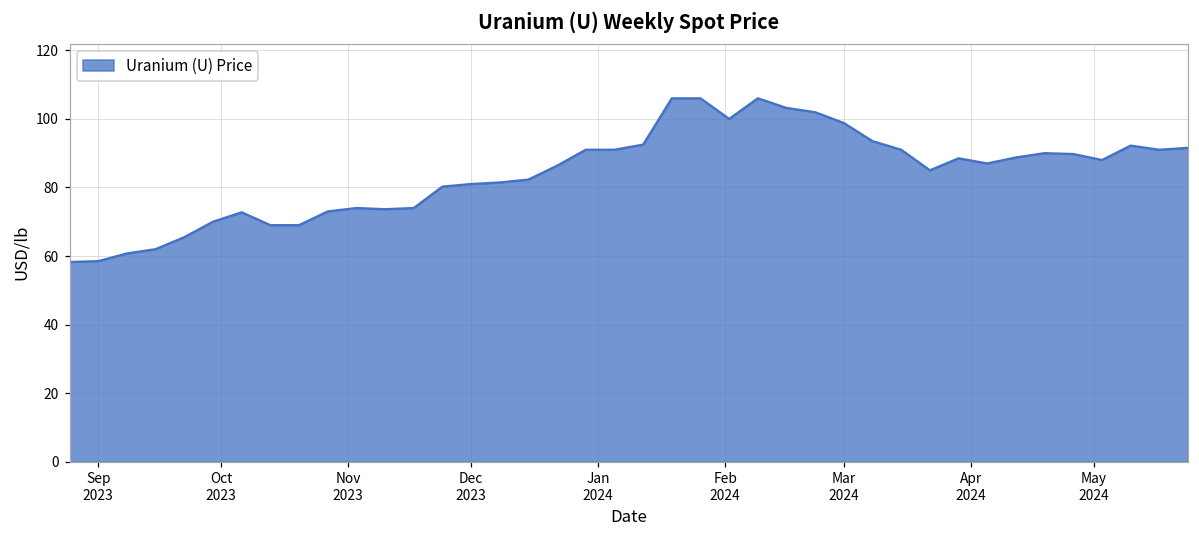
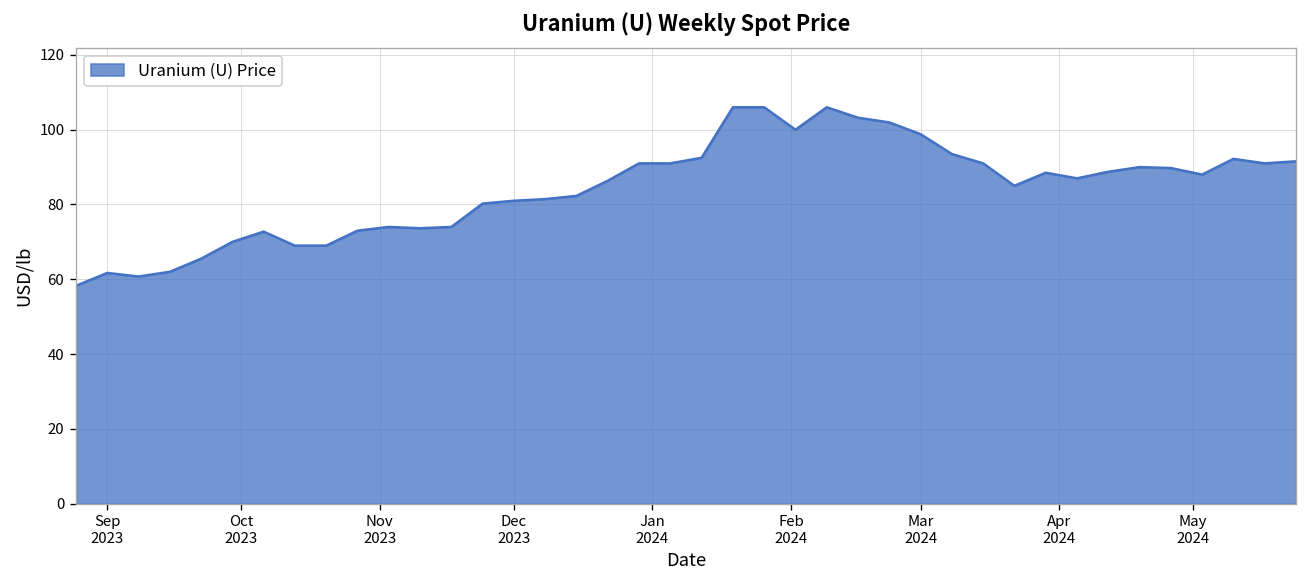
  {
-   "Sep 2023": 59,
+   "Sep 2023": 62,
    "Dec 2023": 81,
    "Mar 2024": 99
  }
